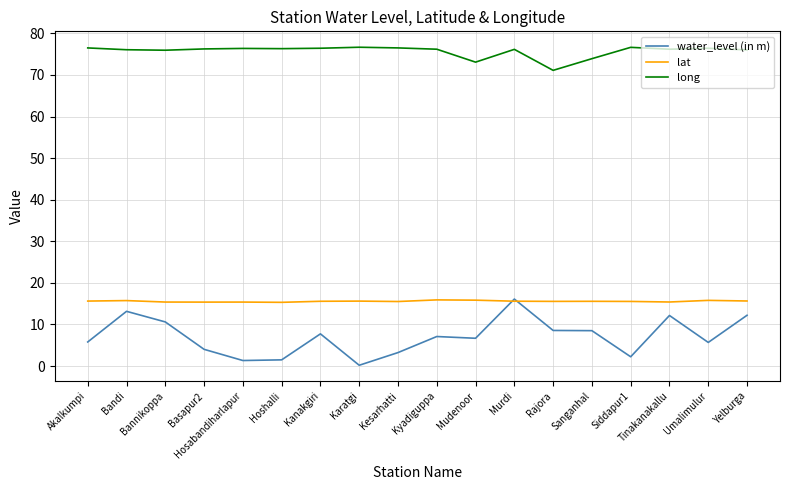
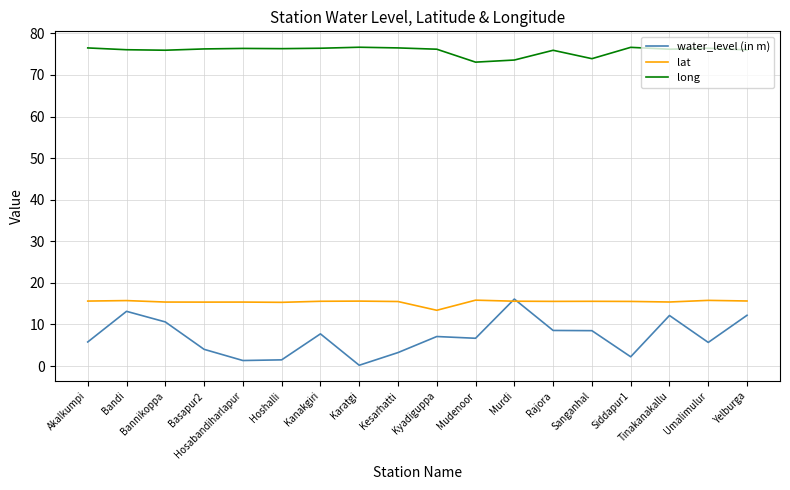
  {
    "water_level (in m)": {
      "Akalkumpi": 6,
      "Bandi": 13,
      "Bannikoppa": 11,
      "Basapur2": 4,
      "Hosabandiharlapur": 1,
      "Hoshalli": 1,
      "Kanakgiri": 8,
      "Karatgi": 0,
      "Kesarhatti": 3,
      "Kyadiguppa": 7,
      "Mudenoor": 7,
      "Rajora": 9,
      "Sanganhal": 9,
      "Siddapur1": 2,
      "Tinakanakallu": 12,
      "Umalimulur": 6,
      "Yelburga": 12
    },
    "lat": {
      "Akalkumpi": 16,
      "Bandi": 16,
      "Bannikoppa": 15,
      "Basapur2": 15,
      "Hosabandiharlapur": 15,
      "Hoshalli": 15,
      "Kanakgiri": 16,
      "Karatgi": 16,
      "Kesarhatti": 16,
-     "Kyadiguppa": 16,
+     "Kyadiguppa": 13,
      "Mudenoor": 16,
      "Rajora": 16,
      "Sanganhal": 16,
      "Siddapur1": 16,
      "Tinakanakallu": 15,
      "Umalimulur": 16,
      "Yelburga": 16
    },
    "long": {
      "Akalkumpi": 76,
      "Bandi": 76,
      "Bannikoppa": 76,
      "Basapur2": 76,
      "Hosabandiharlapur": 76,
      "Hoshalli": 76,
      "Kanakgiri": 76,
      "Karatgi": 77,
      "Kesarhatti": 76,
      "Kyadiguppa": 76,
      "Mudenoor": 73,
-     "Murdi": 76,
-     "Rajora": 71,
+     "Murdi": 74,
+     "Rajora": 76,
      "Sanganhal": 74,
      "Siddapur1": 77
    }
  }
